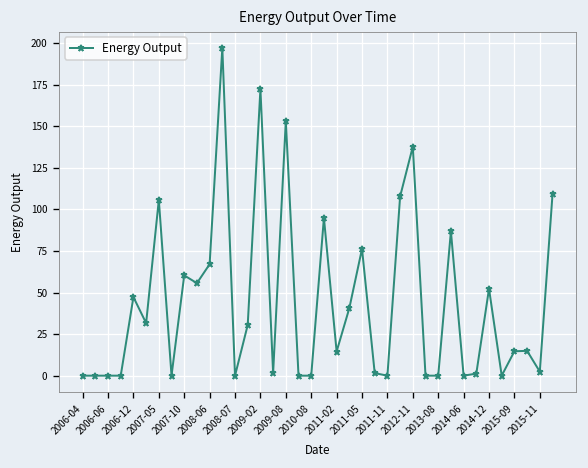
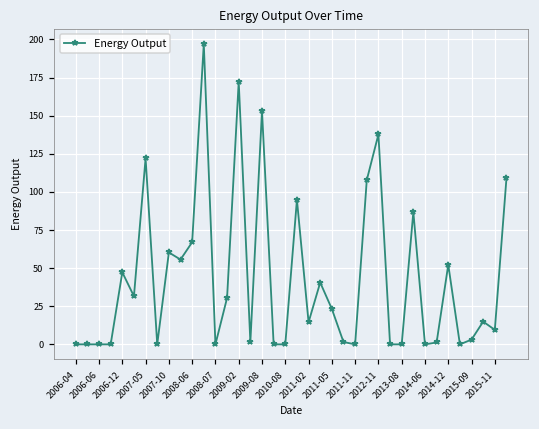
  {
    "2006-04": 0,
    "2006-06": 0,
    "2006-12": 47,
-   "2007-05": 106,
+   "2007-05": 122,
    "2007-10": 60,
    "2008-06": 67,
    "2008-07": 0,
    "2009-02": 172,
    "2009-08": 153,
    "2010-08": 0,
    "2011-02": 15,
-   "2011-05": 76,
+   "2011-05": 23,
    "2011-11": 0,
    "2012-11": 138,
    "2013-08": 0,
    "2014-06": 0,
    "2014-12": 52,
-   "2015-09": 15,
-   "2015-11": 2
+   "2015-09": 3,
+   "2015-11": 10
  }
